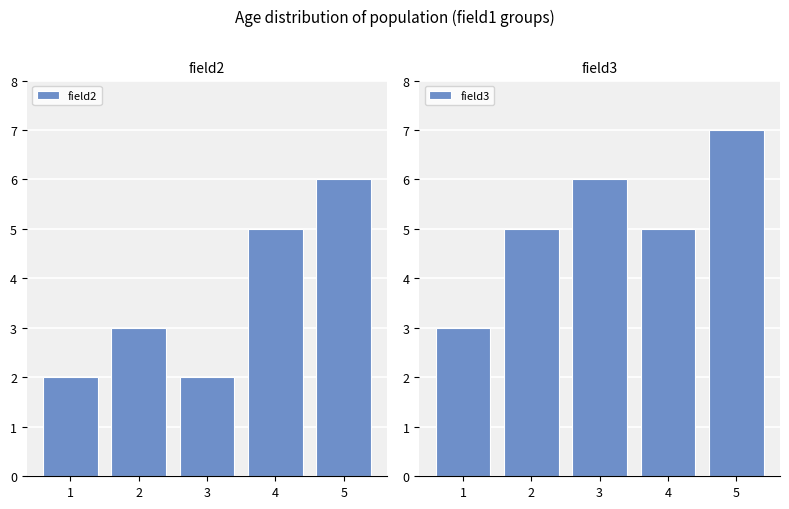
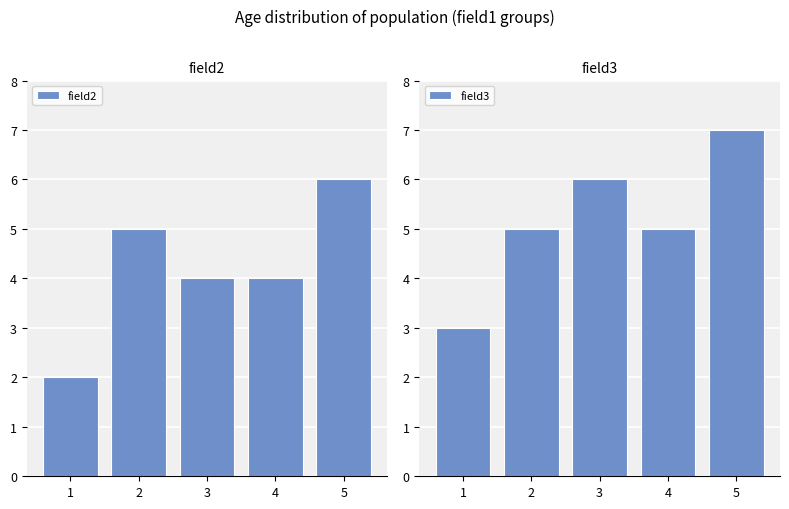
  {
    "field2": {
      "1": 2,
-     "2": 3,
-     "3": 2,
-     "4": 5,
+     "2": 5,
+     "3": 4,
+     "4": 4,
      "5": 6
    },
    "field3": {
      "1": 3.0,
      "2": 5.0,
      "3": 6.0,
      "4": 5.0,
      "5": 7.0
    }
  }
